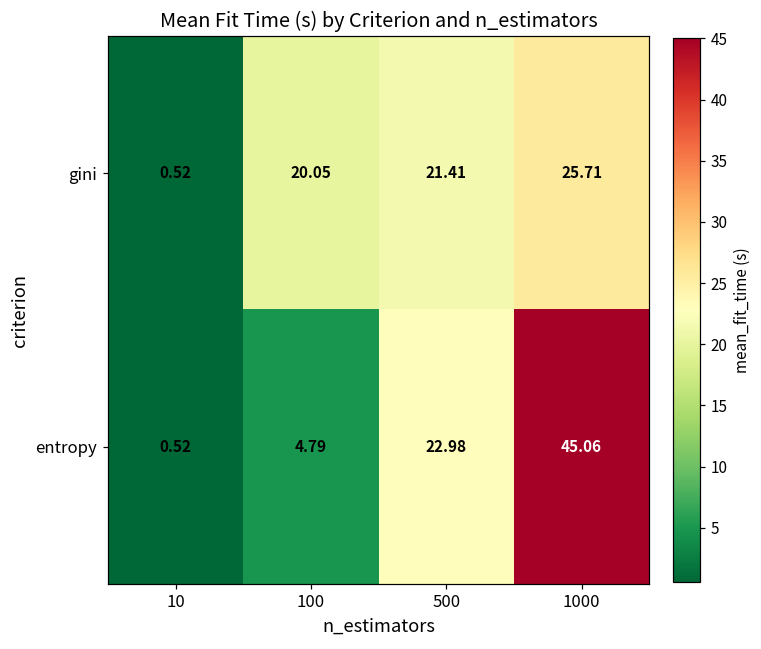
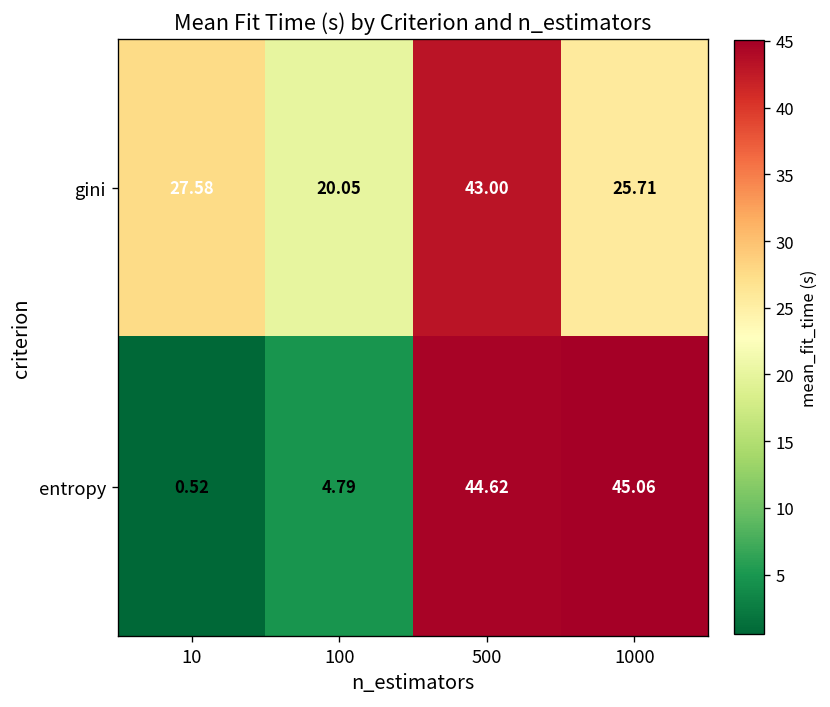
  {
    "gini": {
-     "10": 0.52,
+     "10": 27.58,
      "100": 20.05,
-     "500": 21.41,
+     "500": 43.00,
      "1000": 25.71
    },
    "entropy": {
      "10": 0.52,
      "100": 4.79,
-     "500": 22.98,
+     "500": 44.62,
      "1000": 45.06
    }
  }
